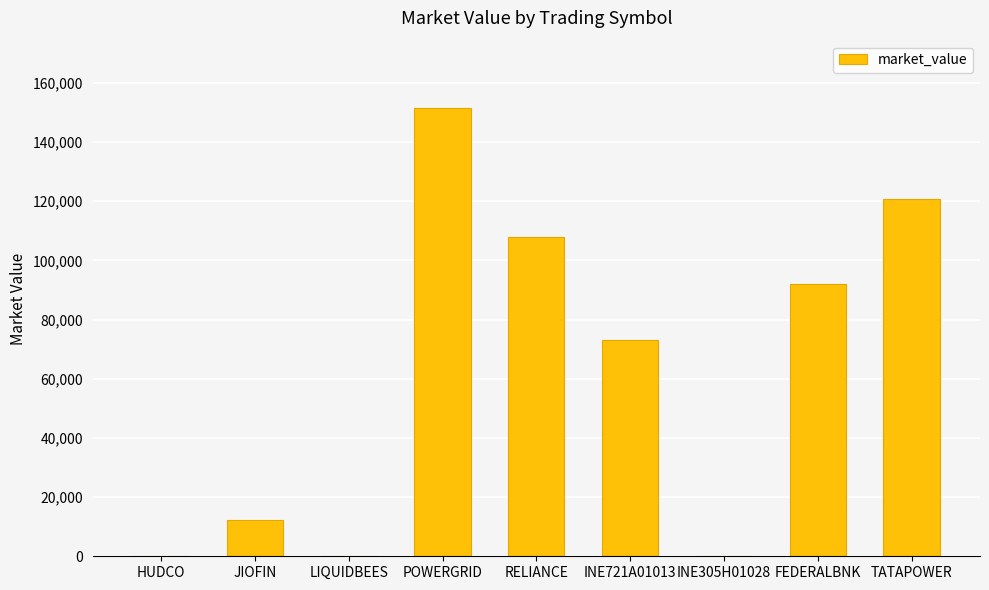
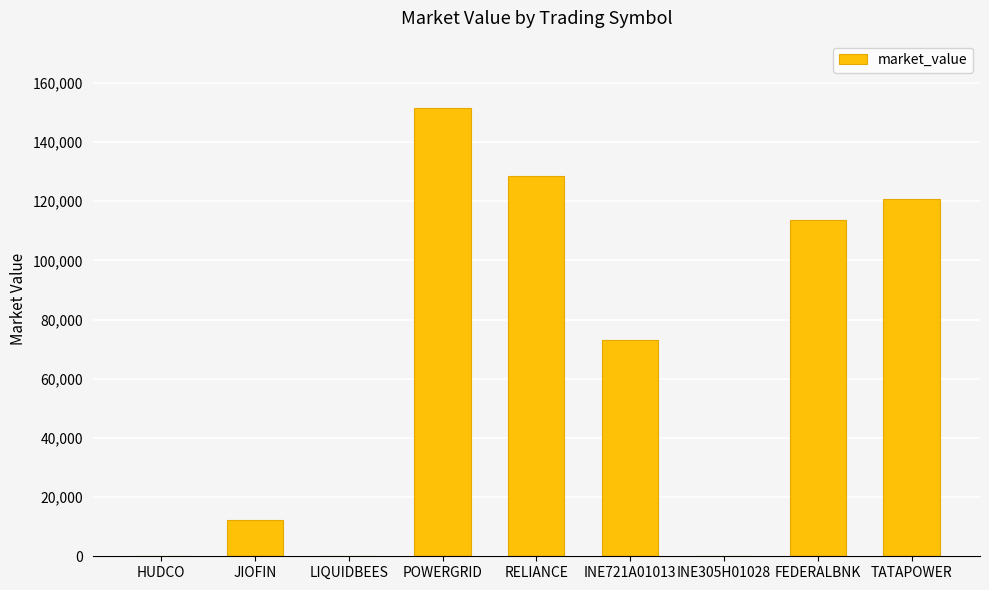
  {
    "HUDCO": "0",
    "JIOFIN": "12,000",
    "POWERGRID": "151,000",
-   "RELIANCE": "108,000",
+   "RELIANCE": "128,000",
    "INE721A01013": "73,000",
    "INE305H01028": "0",
-   "FEDERALBNK": "92,000",
+   "FEDERALBNK": "114,000",
    "TATAPOWER": "121,000"
  }
